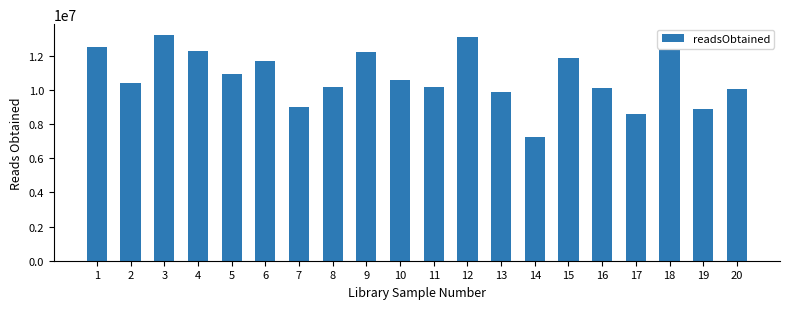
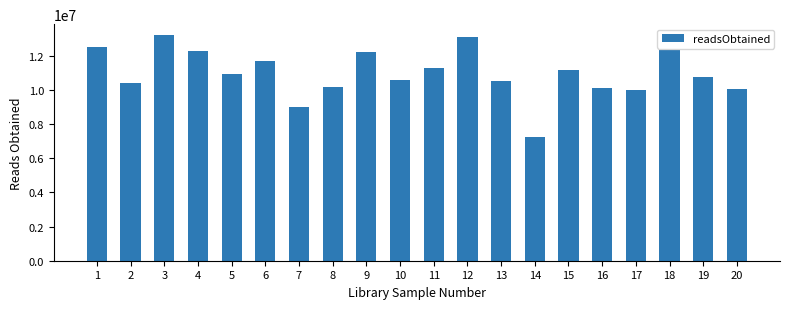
  {
    "1": 12500000,
    "2": 10400000,
    "3": 13200000,
    "4": 12300000,
    "5": 11000000,
    "6": 11700000,
    "7": 9000000,
    "8": 10200000,
    "9": 12200000,
    "10": 10600000,
-   "11": 10200000,
+   "11": 11300000,
    "12": 13100000,
-   "13": 9900000,
+   "13": 10500000,
    "14": 7300000,
-   "15": 11900000,
+   "15": 11200000,
    "16": 10100000,
-   "17": 8600000,
+   "17": 10000000,
    "18": 12300000,
-   "19": 8900000,
+   "19": 10800000,
    "20": 10000000
  }
